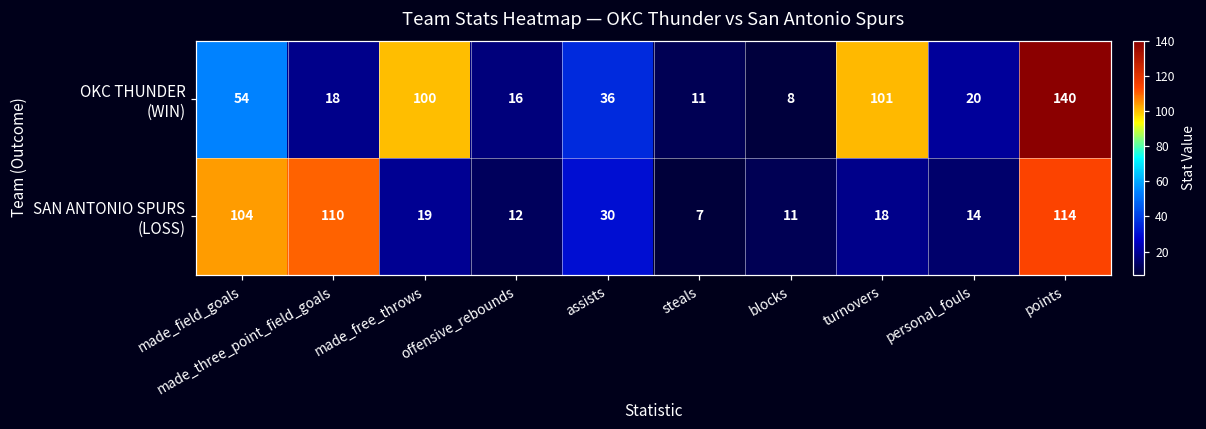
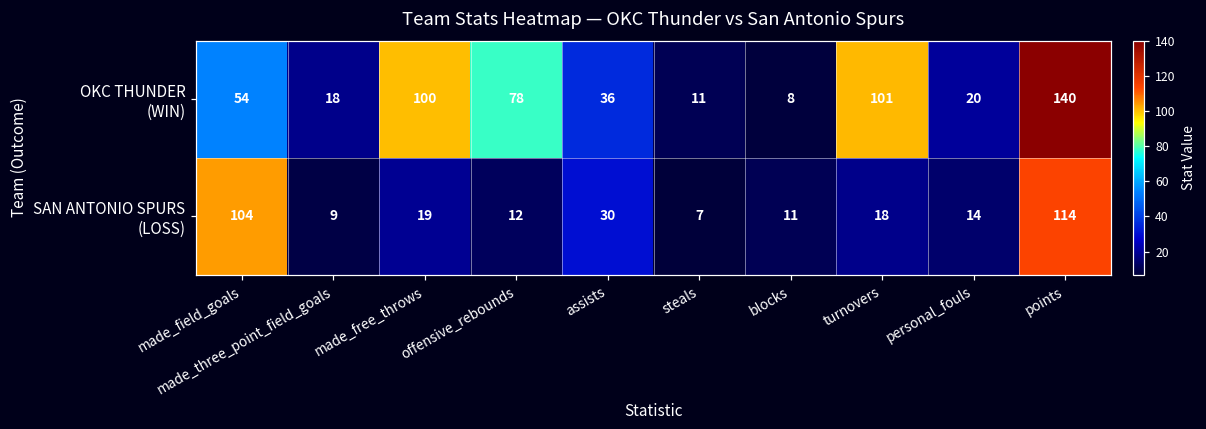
  {
    "OKC THUNDER (WIN)": {
      "made_field_goals": 54,
      "made_three_point_field_goals": 18,
      "made_free_throws": 100,
-     "offensive_rebounds": 16,
+     "offensive_rebounds": 78,
      "assists": 36,
      "steals": 11,
      "blocks": 8,
      "turnovers": 101,
      "personal_fouls": 20,
      "points": 140
    },
    "SAN ANTONIO SPURS (LOSS)": {
      "made_field_goals": 104,
-     "made_three_point_field_goals": 110,
+     "made_three_point_field_goals": 9,
      "made_free_throws": 19,
      "offensive_rebounds": 12,
      "assists": 30,
      "steals": 7,
      "blocks": 11,
      "turnovers": 18,
      "personal_fouls": 14,
      "points": 114
    }
  }
